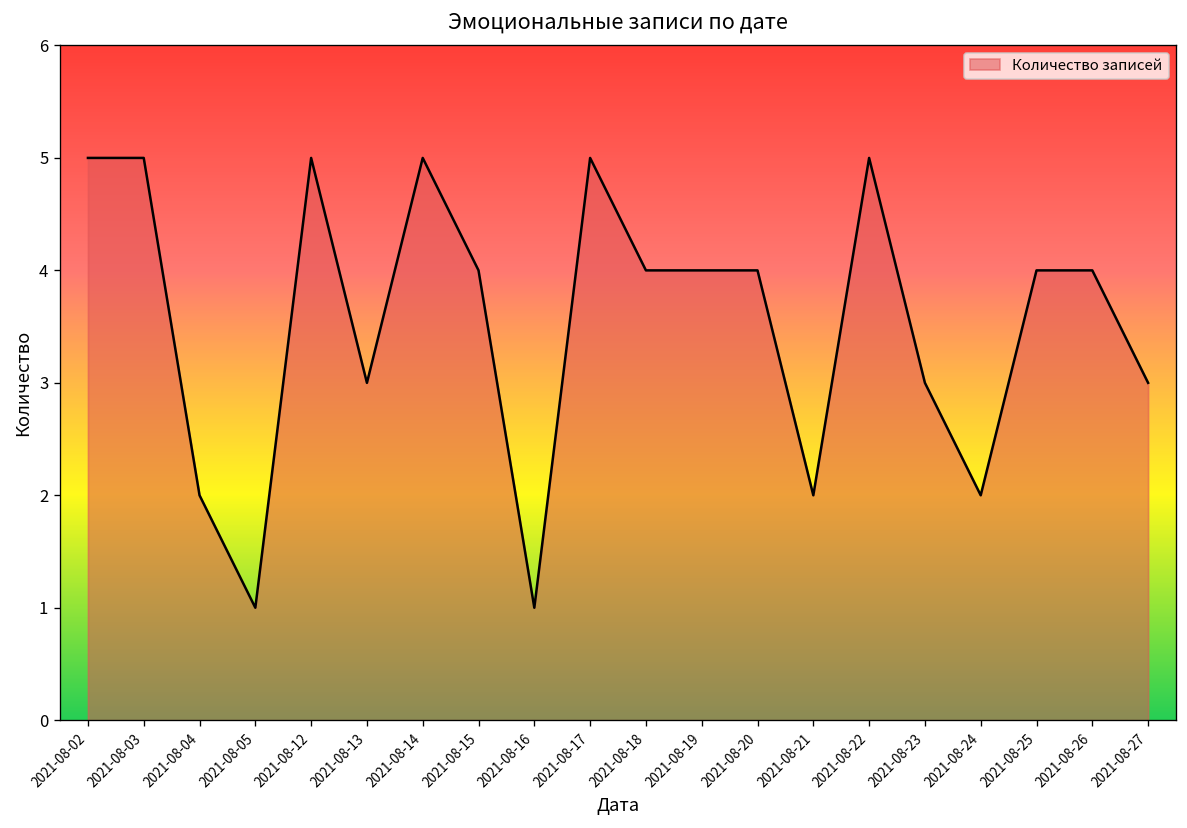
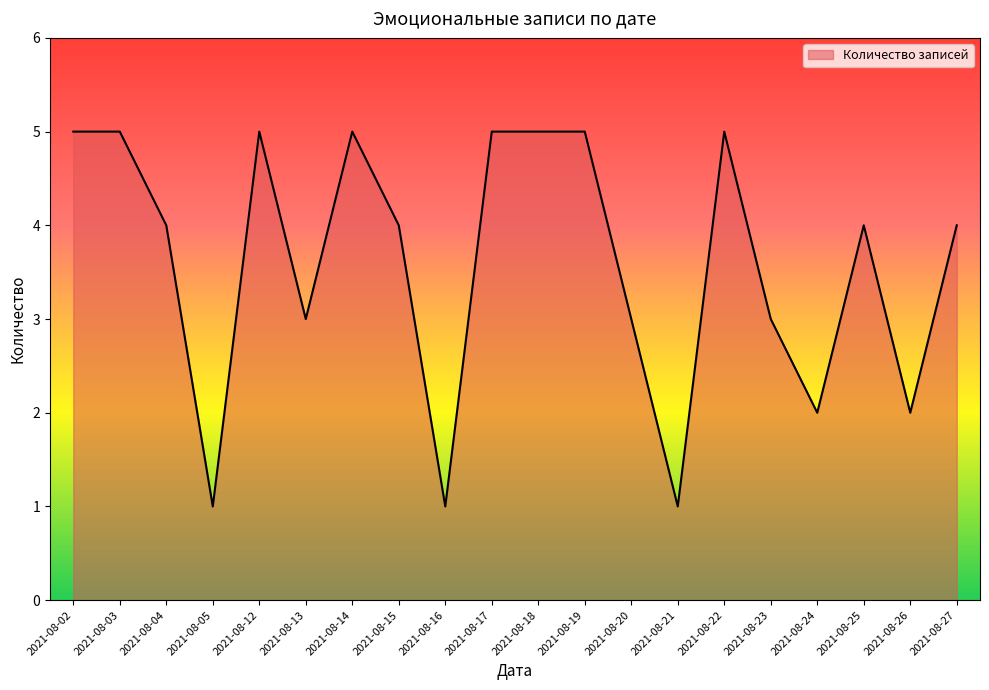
  {
    "2021-08-02": 5,
    "2021-08-03": 5,
-   "2021-08-04": 2,
+   "2021-08-04": 4,
    "2021-08-05": 1,
    "2021-08-12": 5,
    "2021-08-13": 3,
    "2021-08-14": 5,
    "2021-08-15": 4,
    "2021-08-16": 1,
    "2021-08-17": 5,
-   "2021-08-18": 4,
-   "2021-08-19": 4,
-   "2021-08-20": 4,
-   "2021-08-21": 2,
+   "2021-08-18": 5,
+   "2021-08-19": 5,
+   "2021-08-20": 3,
+   "2021-08-21": 1,
    "2021-08-22": 5,
    "2021-08-23": 3,
    "2021-08-24": 2,
    "2021-08-25": 4,
-   "2021-08-26": 4,
-   "2021-08-27": 3
+   "2021-08-26": 2,
+   "2021-08-27": 4
  }
